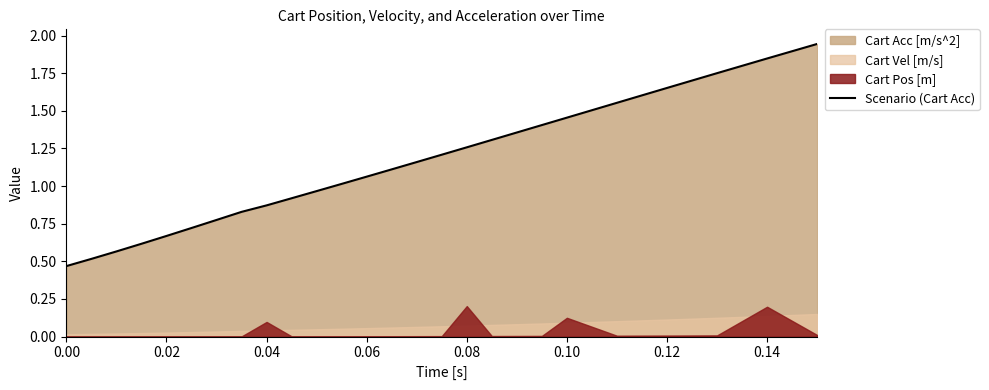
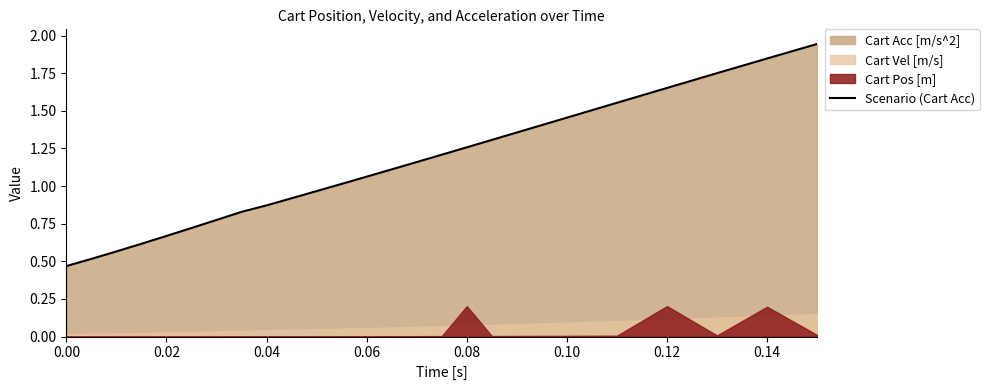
  {
    "Cart Pos [m]": {
-     "0.04": 0.10,
+     "0.04": 0.00,
      "0.08": 0.20,
-     "0.10": 0.12,
-     "0.12": 0.01,
+     "0.10": 0.00,
+     "0.12": 0.20,
      "0.14": 0.20
    }
  }
